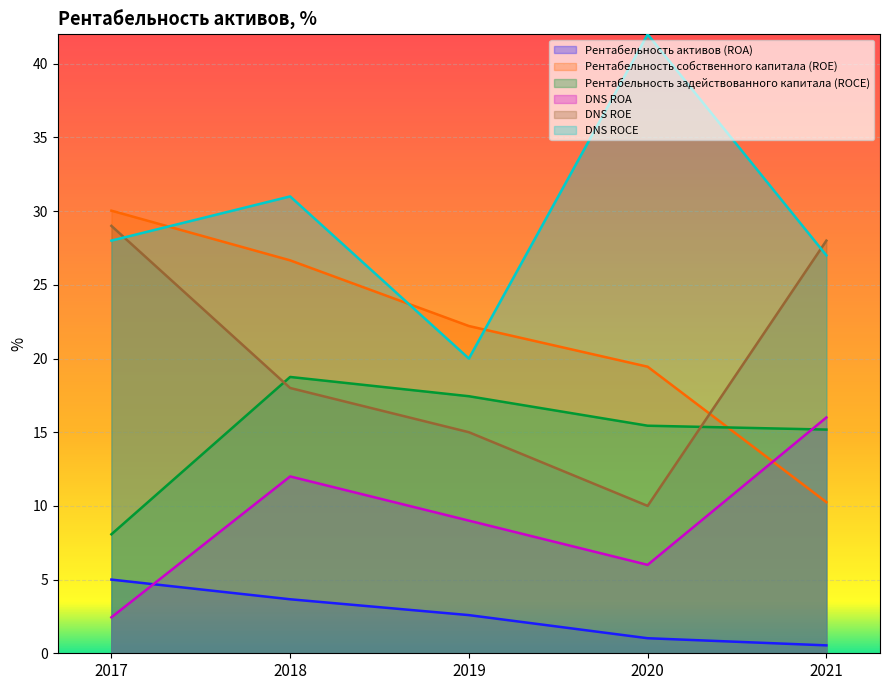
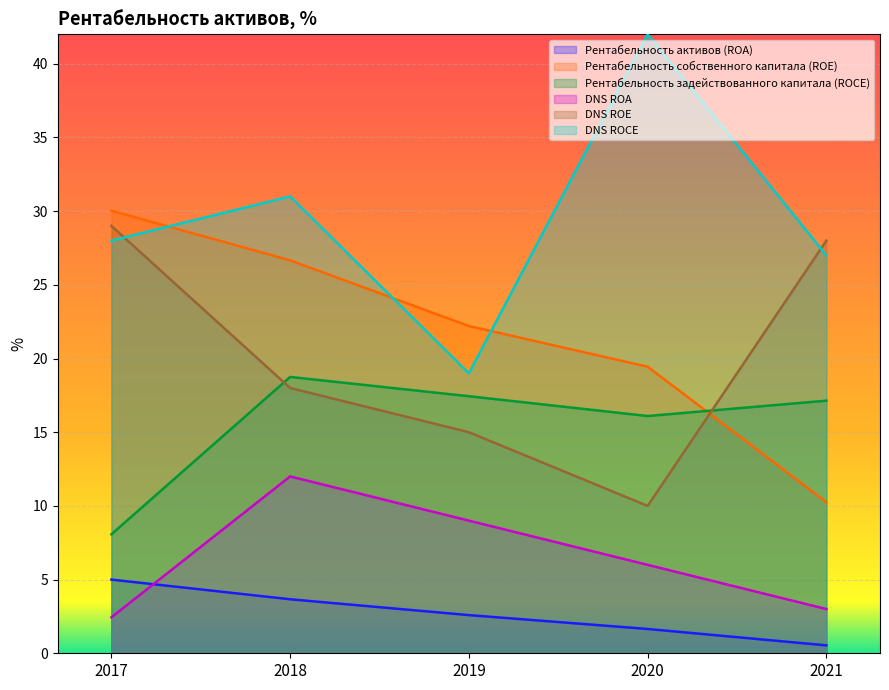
  {
    "Рентабельность активов (ROA)": {
      "2017": 5.0,
      "2018": 3.7,
      "2019": 2.6,
-     "2020": 1.0,
+     "2020": 1.6,
      "2021": 0.5
    },
    "Рентабельность задействованного капитала (ROCE)": {
      "2017": 8.1,
      "2018": 18.8,
      "2019": 17.4,
-     "2020": 15.4,
-     "2021": 15.2
+     "2020": 16.1,
+     "2021": 17.1
    },
    "DNS ROA": {
      "2017": 2.4,
      "2018": 12,
      "2019": 9,
      "2020": 6,
-     "2021": 16
+     "2021": 3
    },
    "DNS ROCE": {
      "2017": 28,
      "2018": 31,
-     "2019": 20,
+     "2019": 19,
      "2020": 42,
      "2021": 27
    }
  }
